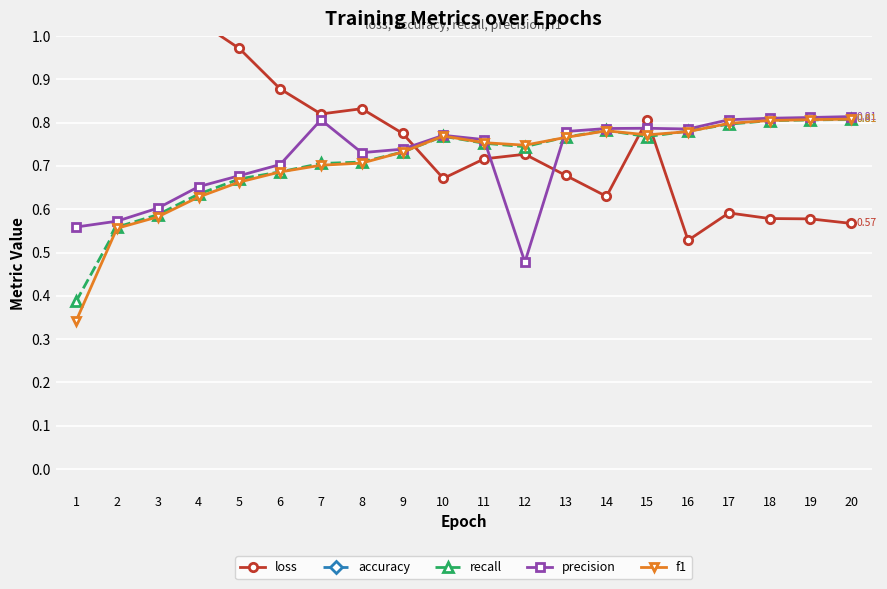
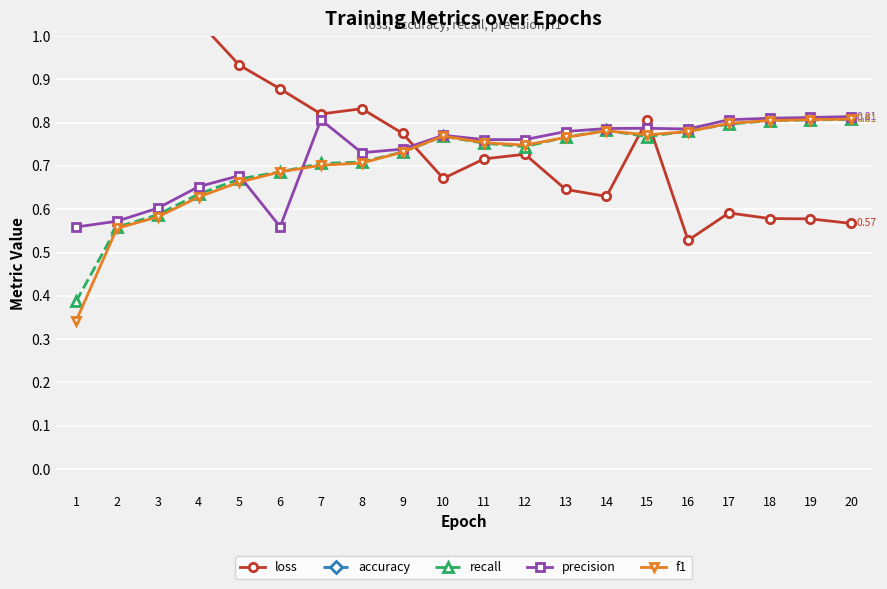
  {
    "loss": {
-     "5": 0.97,
+     "5": 0.93,
      "6": 0.88,
      "7": 0.82,
      "8": 0.83,
      "9": 0.78,
      "10": 0.67,
      "11": 0.72,
      "12": 0.73,
-     "13": 0.68,
+     "13": 0.65,
      "14": 0.63,
      "15": 0.81,
      "16": 0.53,
      "17": 0.59,
      "18": 0.58,
      "19": 0.58
    },
    "recall": {
      "1": 0.39,
      "4": 0.63,
      "5": 0.67
    },
    "precision": {
      "1": 0.56,
      "2": 0.57,
      "3": 0.60,
      "4": 0.65,
      "5": 0.68,
-     "6": 0.70,
+     "6": 0.56,
      "7": 0.81,
      "8": 0.73,
      "9": 0.74,
      "11": 0.76,
-     "12": 0.48,
+     "12": 0.76,
      "13": 0.78,
      "15": 0.79,
      "17": 0.81
    },
    "f1": {
      "1": 0.34,
      "4": 0.63,
      "5": 0.66
    }
  }
